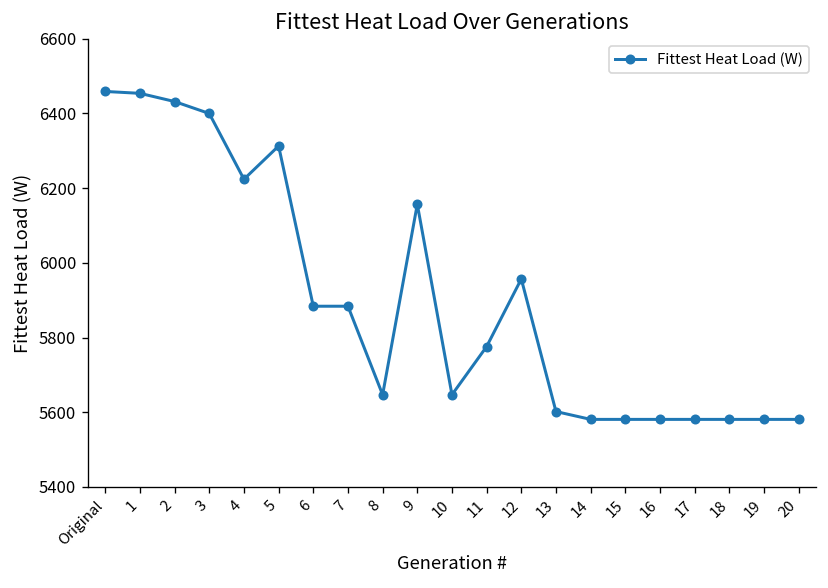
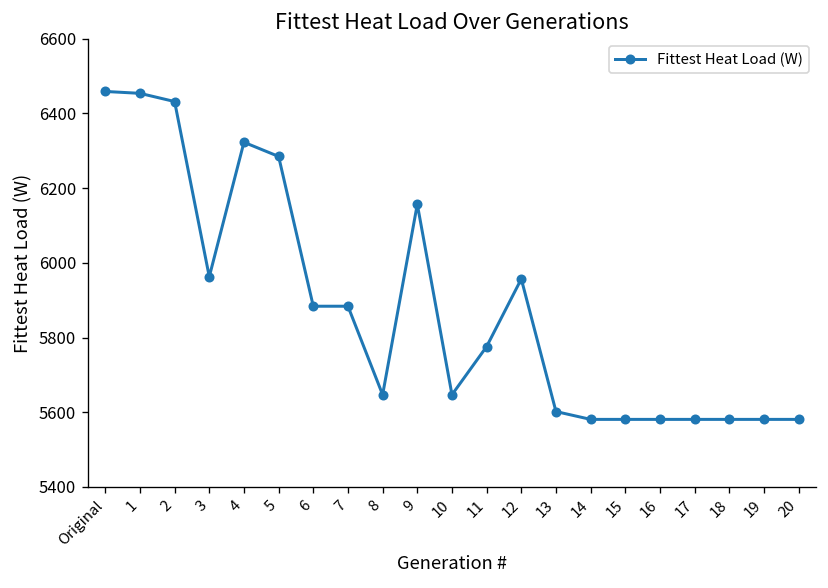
  {
    "Original": 6460,
    "1": 6450,
    "2": 6430,
-   "3": 6400,
-   "4": 6220,
-   "5": 6310,
+   "3": 5960,
+   "4": 6320,
+   "5": 6290,
    "6": 5880,
    "7": 5880,
    "8": 5650,
    "9": 6160,
    "10": 5650,
    "11": 5780,
    "12": 5960,
    "13": 5600,
    "14": 5580,
    "15": 5580,
    "16": 5580,
    "17": 5580,
    "18": 5580,
    "19": 5580,
    "20": 5580
  }
